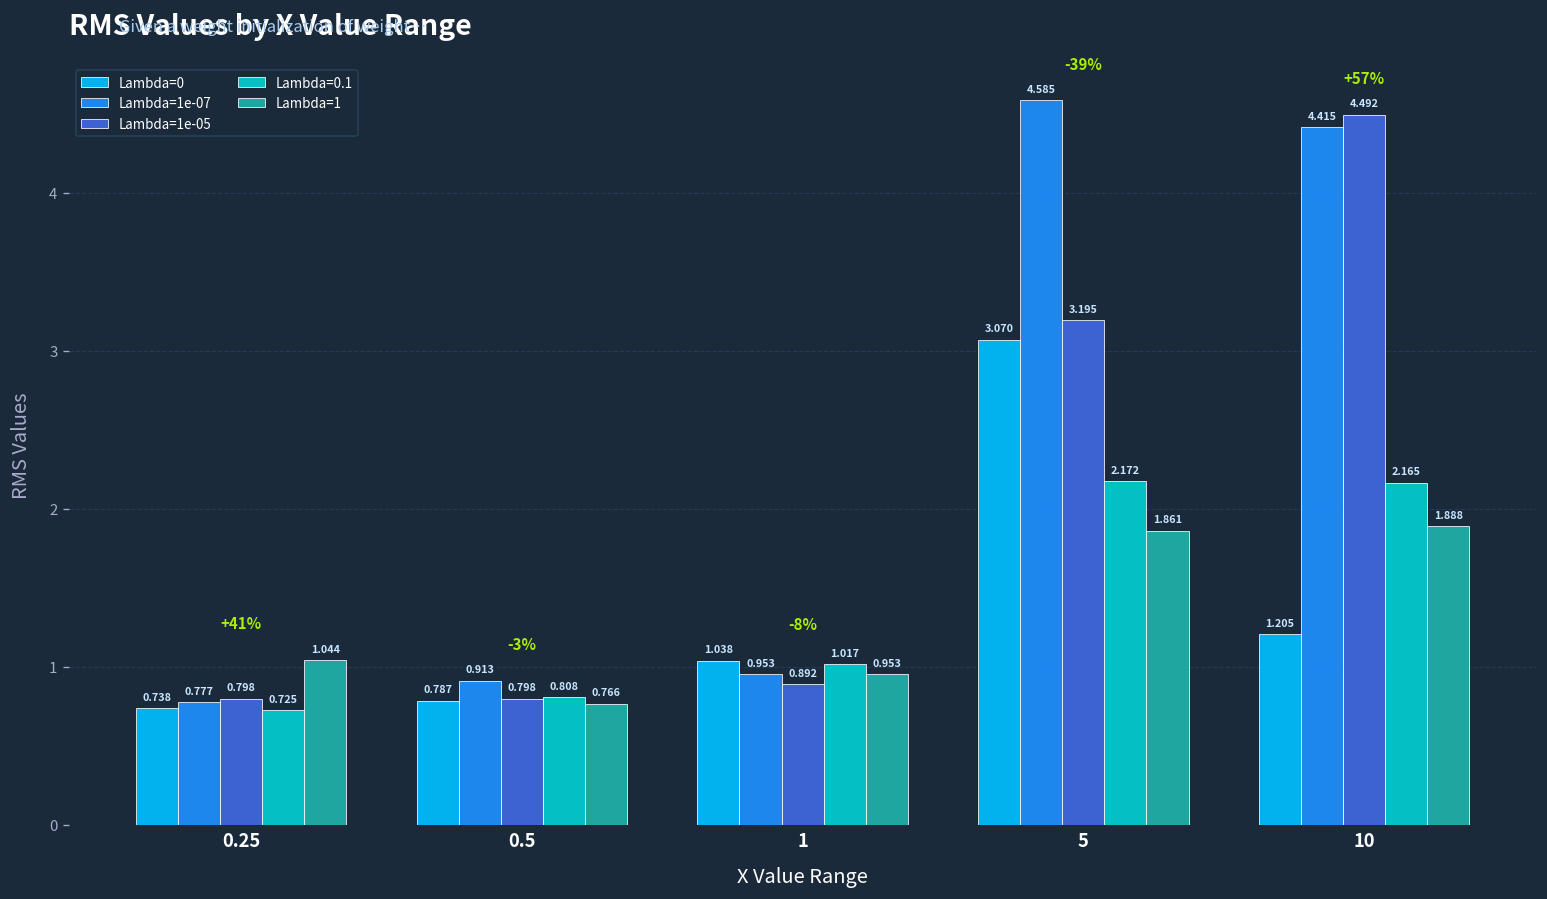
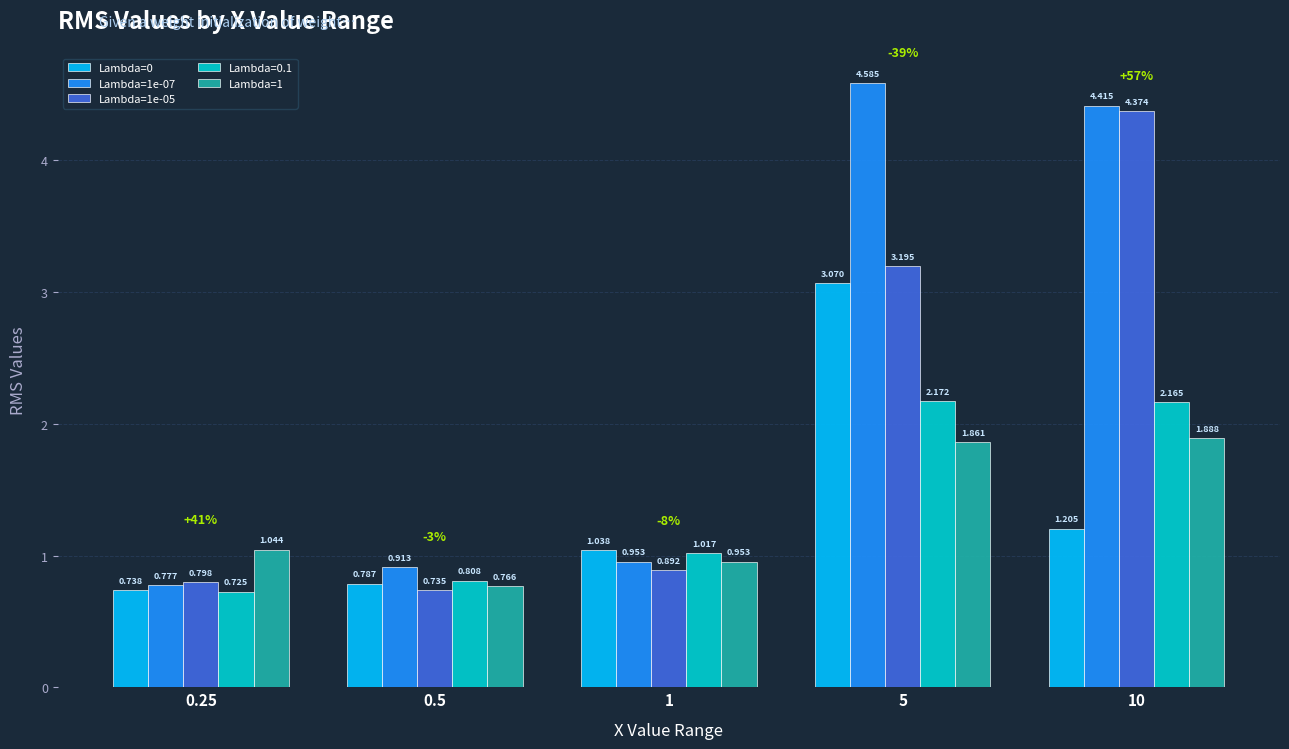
  {
    "Lambda=1e-05": {
      "0.25": 0.798,
-     "0.5": 0.798,
+     "0.5": 0.735,
      "1": 0.892,
      "5": 3.195,
-     "10": 4.492
+     "10": 4.374
    }
  }
